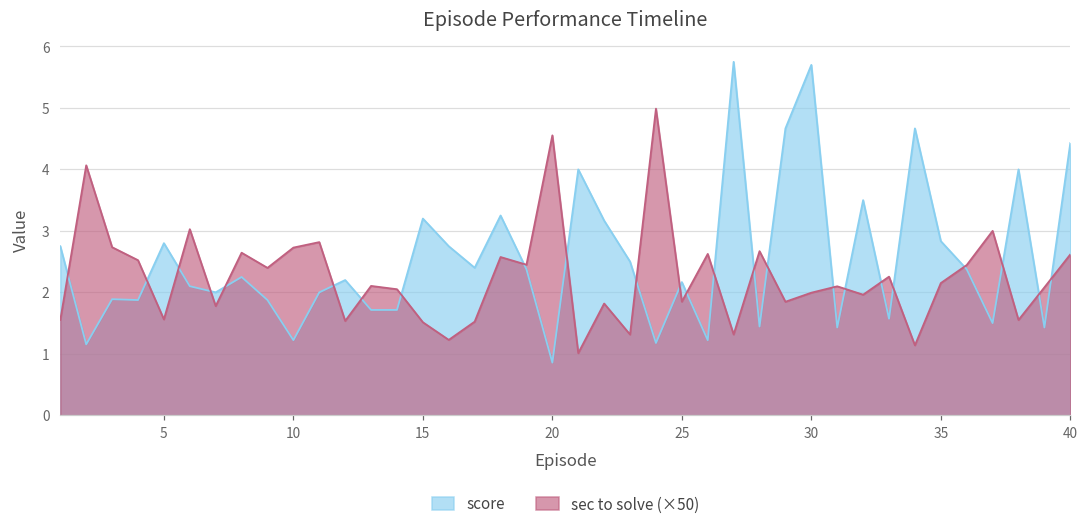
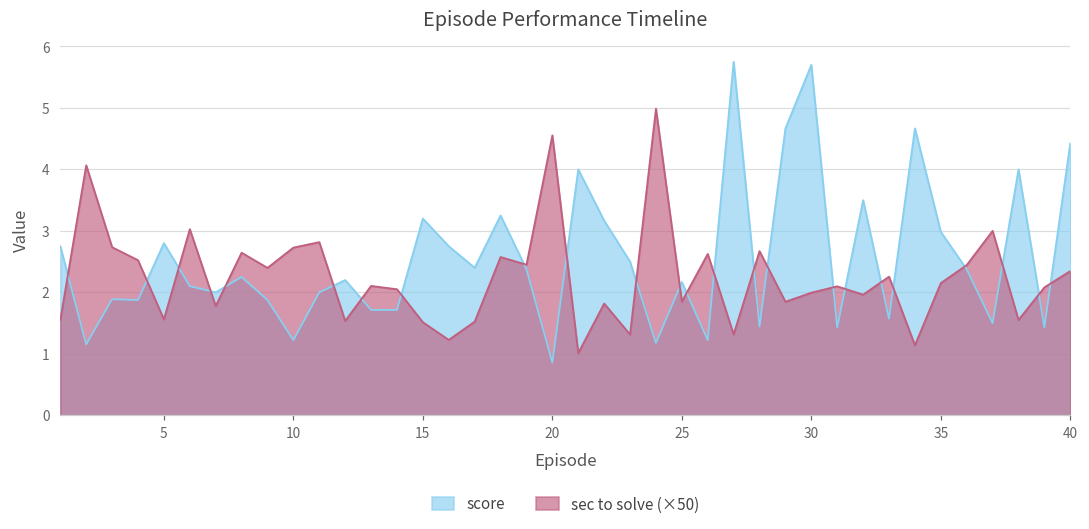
  {
    "score": {
      "5": 2.8,
      "10": 1.2,
      "15": 3.2,
      "20": 0.9,
      "25": 2.2,
      "30": 5.7,
-     "35": 2.8,
+     "35": 3.0,
      "40": 4.4
    },
    "sec to solve (×50)": {
      "5": 1.6,
      "10": 2.7,
      "15": 1.5,
      "20": 4.6,
      "25": 1.8,
      "30": 2.0,
      "35": 2.2,
-     "40": 2.6
+     "40": 2.3
    }
  }
